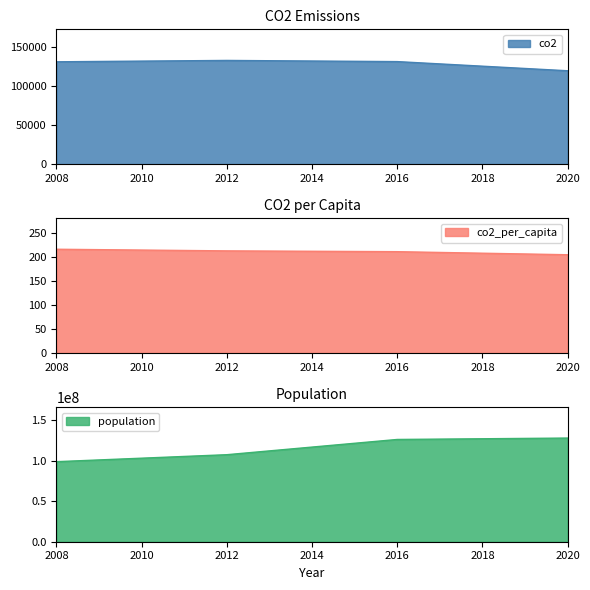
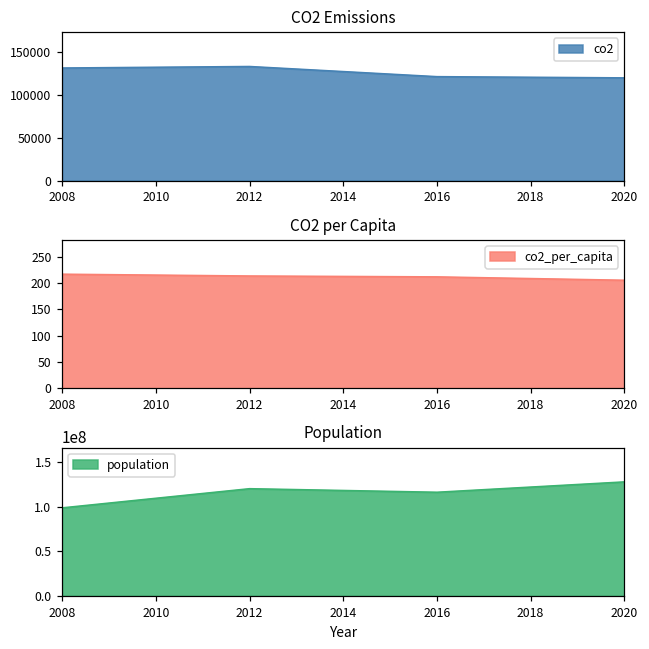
  {
    "CO2 Emissions": {
      "2008": 130000,
      "2012": 130000,
-     "2016": 130000,
+     "2016": 120000,
      "2020": 120000
    },
    "CO2 per Capita": {
      "2008": 220,
      "2012": 210,
      "2016": 210,
      "2020": 210
    },
    "Population": {
      "2008": 100000000,
-     "2012": 110000000,
-     "2016": 130000000,
+     "2012": 120000000,
+     "2016": 120000000,
      "2020": 130000000
    }
  }
